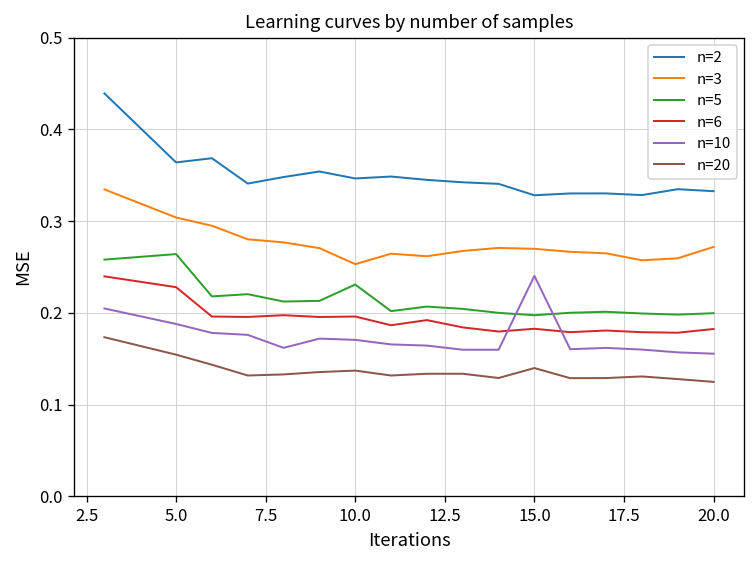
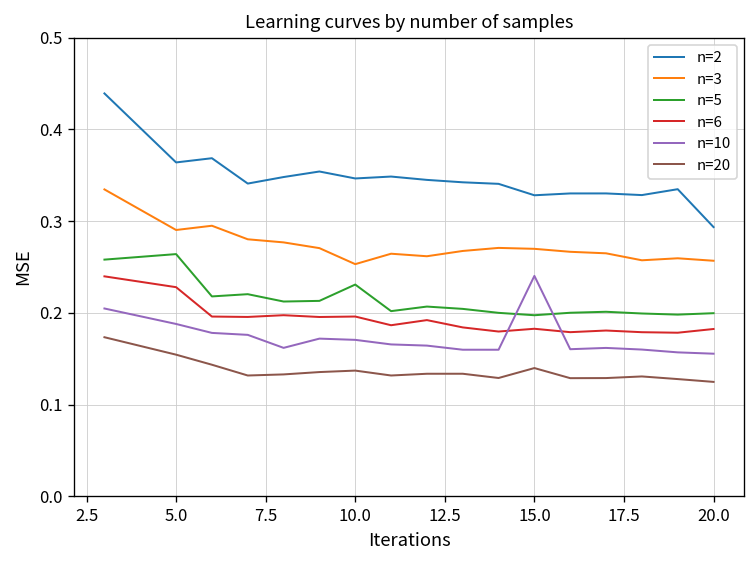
  {
    "n=2": {
      "5.0": 0.36,
      "10.0": 0.35,
      "15.0": 0.33,
-     "20.0": 0.33
+     "20.0": 0.29
    },
    "n=3": {
-     "5.0": 0.30,
+     "5.0": 0.29,
      "10.0": 0.25,
      "15.0": 0.27,
-     "20.0": 0.27
+     "20.0": 0.26
    },
    "n=5": {
      "5.0": 0.26,
      "10.0": 0.23,
      "15.0": 0.20,
      "20.0": 0.20
    },
    "n=6": {
      "5.0": 0.23,
      "10.0": 0.20,
      "15.0": 0.18,
      "20.0": 0.18
    },
    "n=10": {
      "5.0": 0.19,
      "10.0": 0.17,
      "15.0": 0.24,
      "20.0": 0.16
    },
    "n=20": {
      "5.0": 0.15,
      "10.0": 0.14,
      "15.0": 0.14,
      "20.0": 0.12
    }
  }
